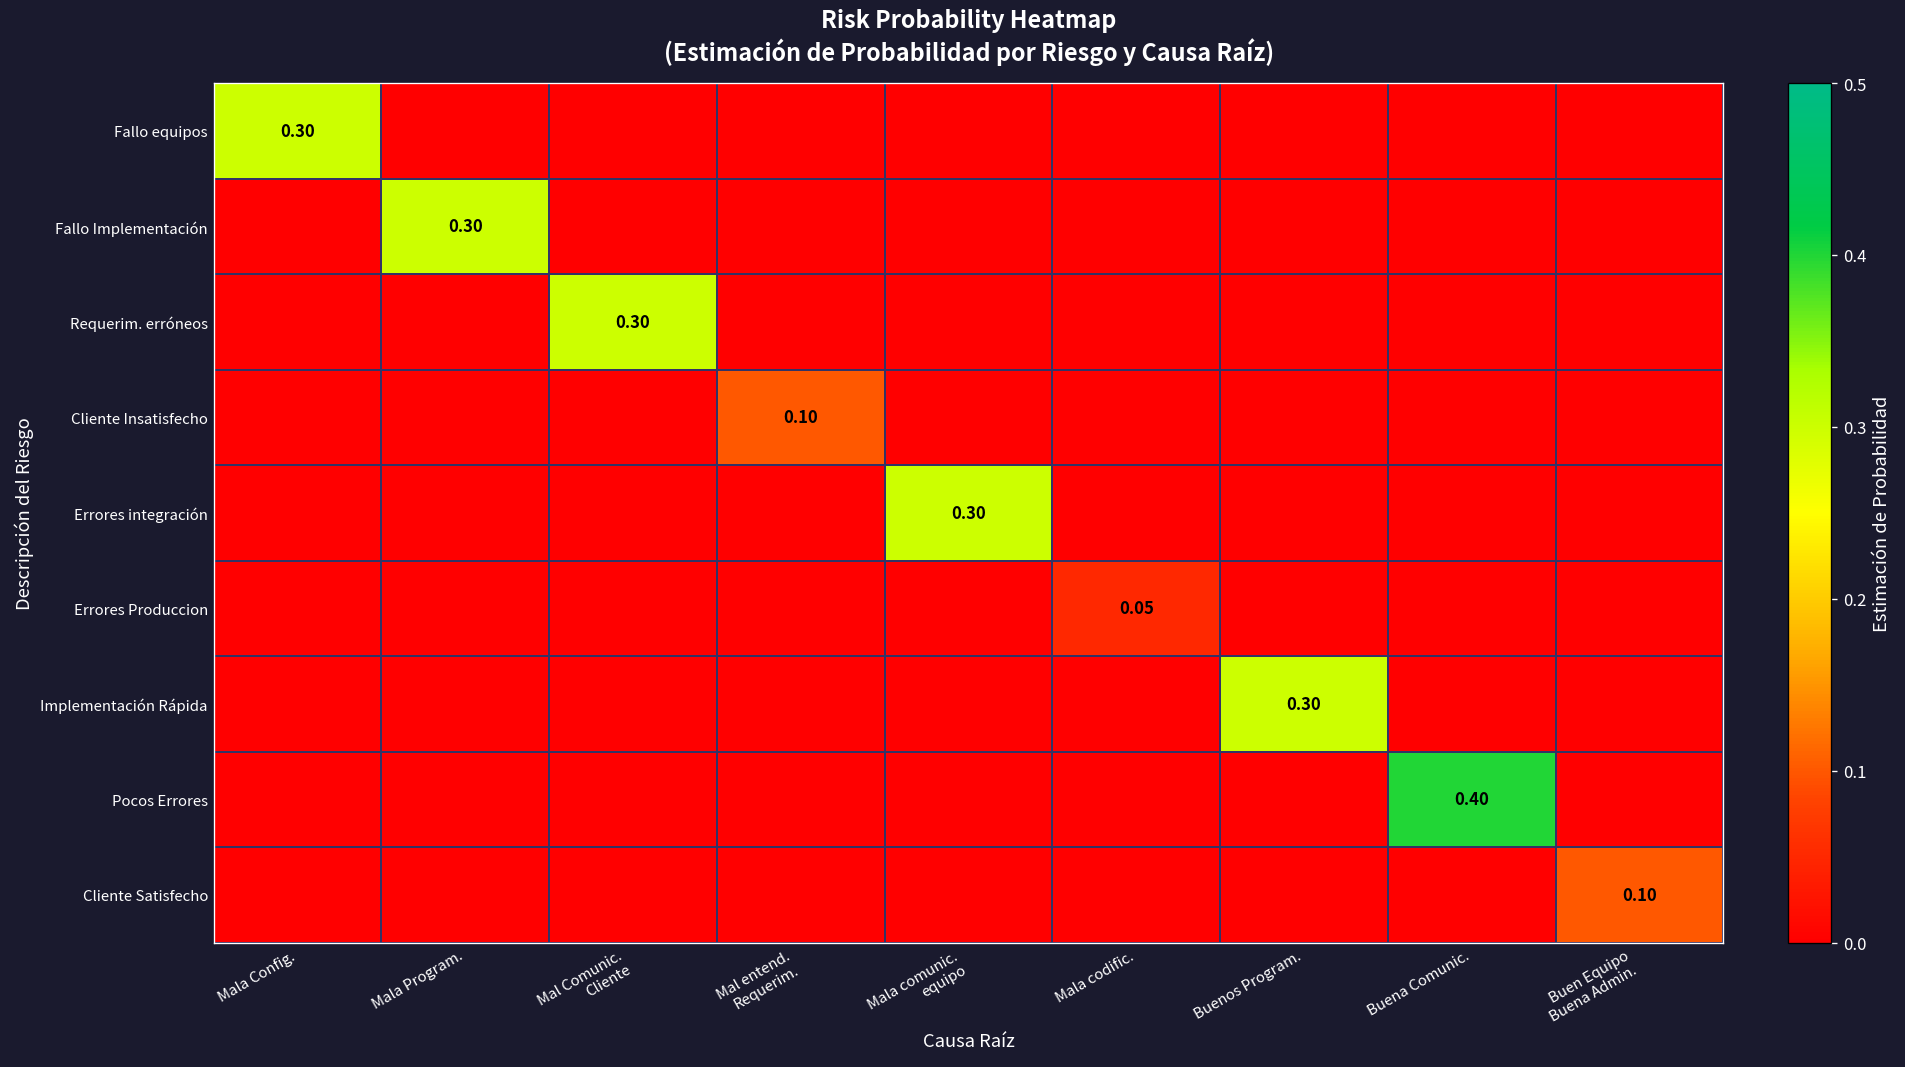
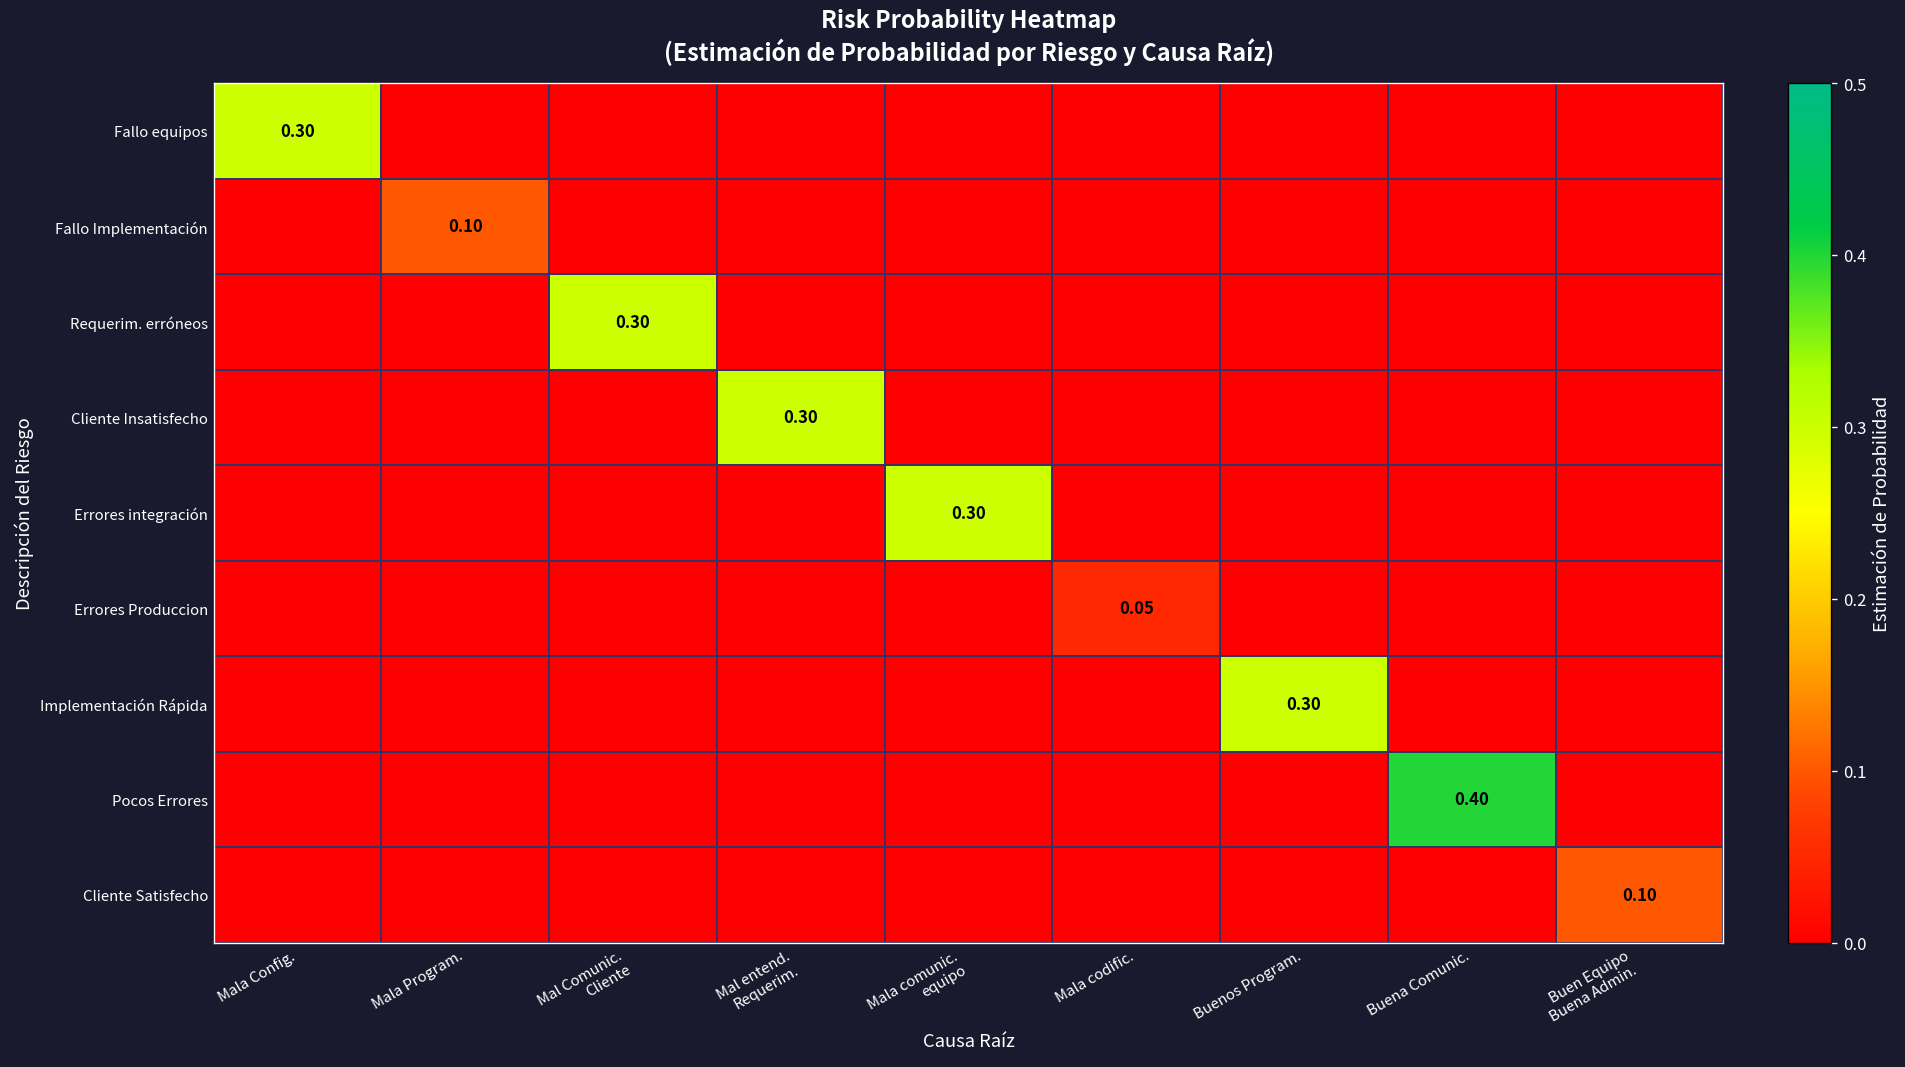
  {
    "Fallo equipos": {
      "Mala Config.": 0.30
    },
    "Fallo Implementación": {
-     "Mala Program.": 0.30
+     "Mala Program.": 0.10
    },
    "Requerim. erróneos": {
      "Mal Comunic. Cliente": 0.30
    },
    "Cliente Insatisfecho": {
-     "Mal entend. Requerim.": 0.10
+     "Mal entend. Requerim.": 0.30
    },
    "Errores integración": {
      "Mala comunic. equipo": 0.30
    },
    "Errores Produccion": {
      "Mala codific.": 0.05
    },
    "Implementación Rápida": {
      "Buenos Program.": 0.30
    },
    "Pocos Errores": {
      "Buena Comunic.": 0.40
    },
    "Cliente Satisfecho": {
      "Buen Equipo Buena Admin.": 0.10
    }
  }
